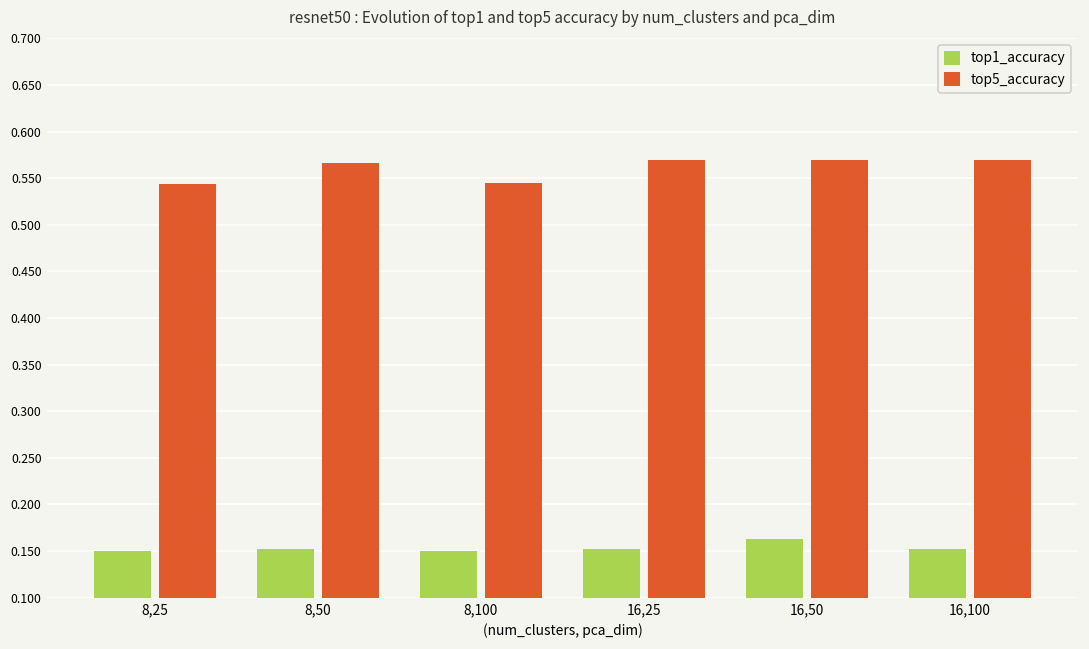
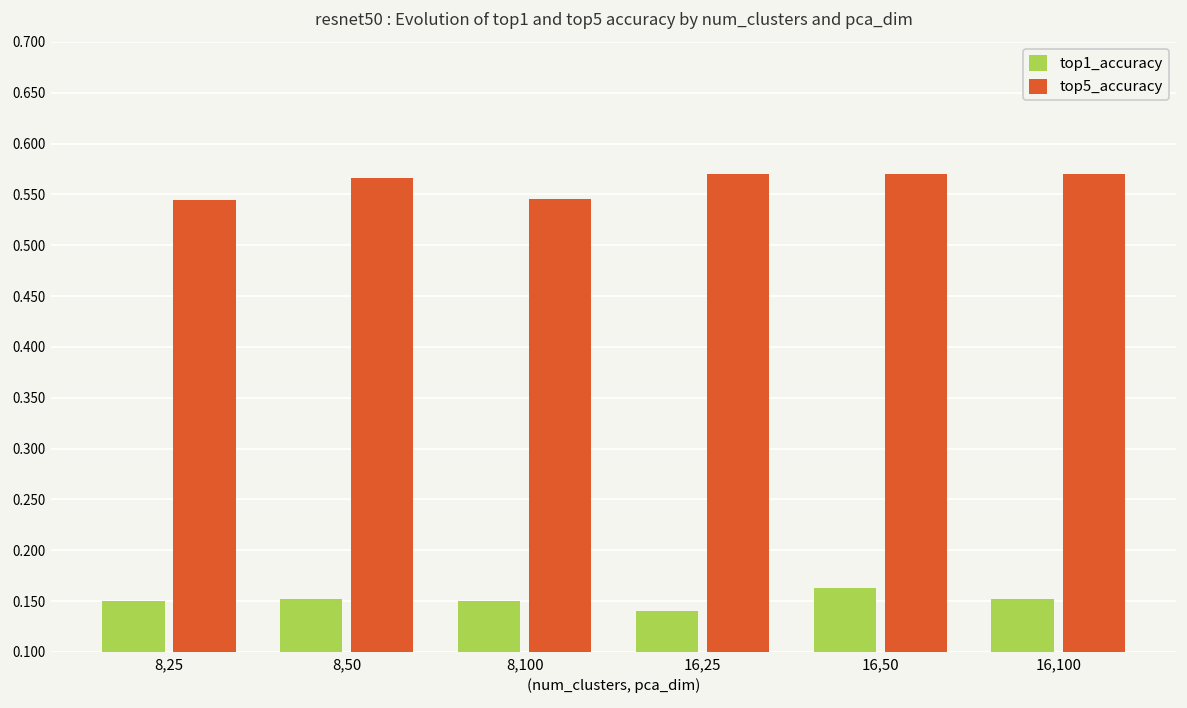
  {
    "top1_accuracy": {
      "8,25": 0.15,
      "8,50": 0.15,
      "8,100": 0.15,
-     "16,25": 0.15,
+     "16,25": 0.14,
      "16,50": 0.16,
      "16,100": 0.15
    },
    "top5_accuracy": {
      "8,25": 0.54,
      "8,50": 0.57,
      "8,100": 0.55,
      "16,25": 0.57,
      "16,50": 0.57,
      "16,100": 0.57
    }
  }
